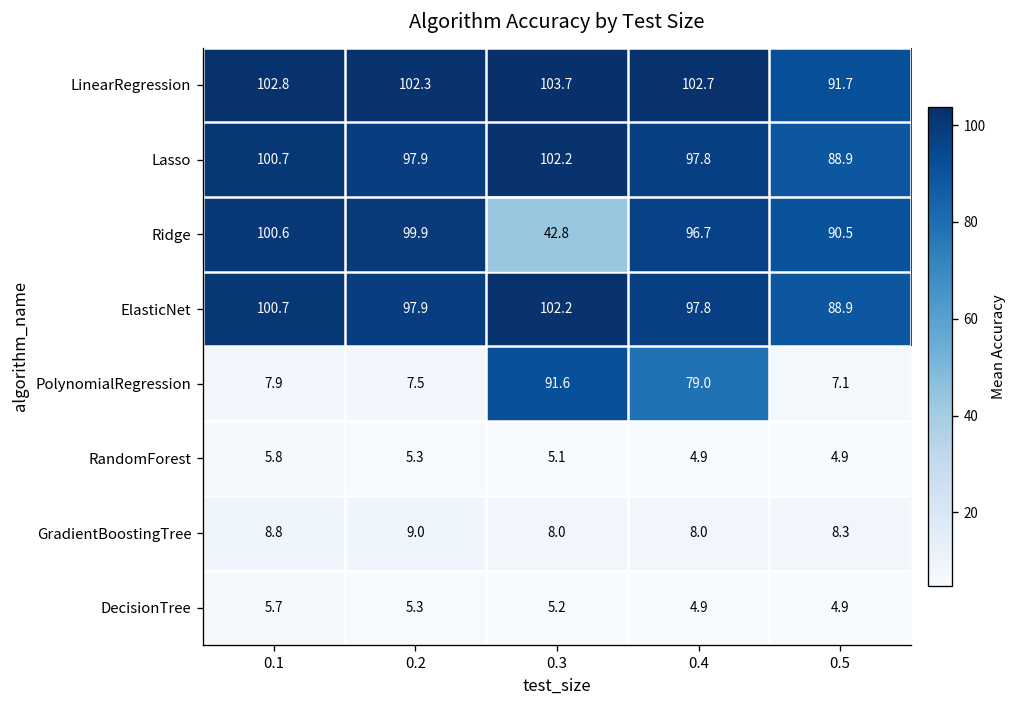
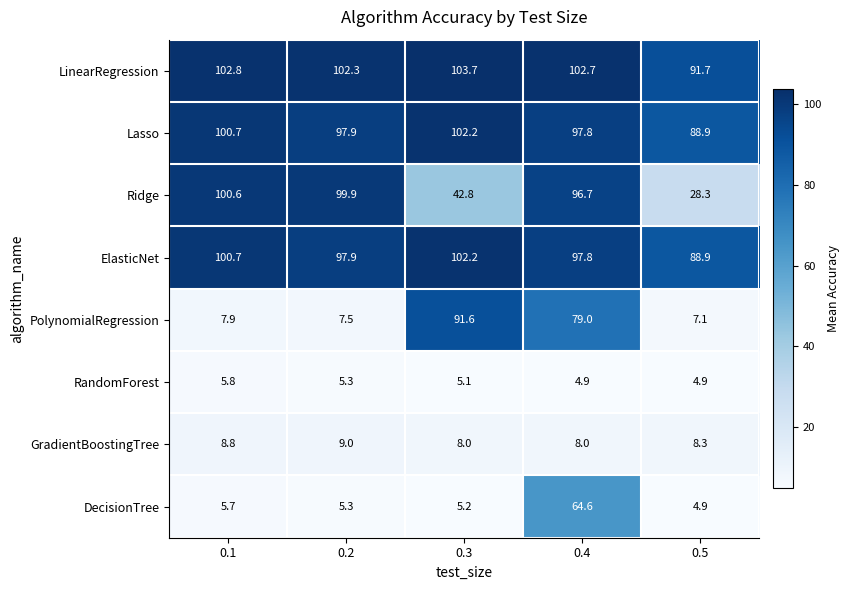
  {
    "LinearRegression": {
      "0.1": 102.8,
      "0.2": 102.3,
      "0.3": 103.7,
      "0.4": 102.7,
      "0.5": 91.7
    },
    "Lasso": {
      "0.1": 100.7,
      "0.2": 97.9,
      "0.3": 102.2,
      "0.4": 97.8,
      "0.5": 88.9
    },
    "Ridge": {
      "0.1": 100.6,
      "0.2": 99.9,
      "0.3": 42.8,
      "0.4": 96.7,
-     "0.5": 90.5
+     "0.5": 28.3
    },
    "ElasticNet": {
      "0.1": 100.7,
      "0.2": 97.9,
      "0.3": 102.2,
      "0.4": 97.8,
      "0.5": 88.9
    },
    "PolynomialRegression": {
      "0.1": 7.9,
      "0.2": 7.5,
      "0.3": 91.6,
      "0.4": 79.0,
      "0.5": 7.1
    },
    "RandomForest": {
      "0.1": 5.8,
      "0.2": 5.3,
      "0.3": 5.1,
      "0.4": 4.9,
      "0.5": 4.9
    },
    "GradientBoostingTree": {
      "0.1": 8.8,
      "0.2": 9.0,
      "0.3": 8.0,
      "0.4": 8.0,
      "0.5": 8.3
    },
    "DecisionTree": {
      "0.1": 5.7,
      "0.2": 5.3,
      "0.3": 5.2,
-     "0.4": 4.9,
+     "0.4": 64.6,
      "0.5": 4.9
    }
  }
